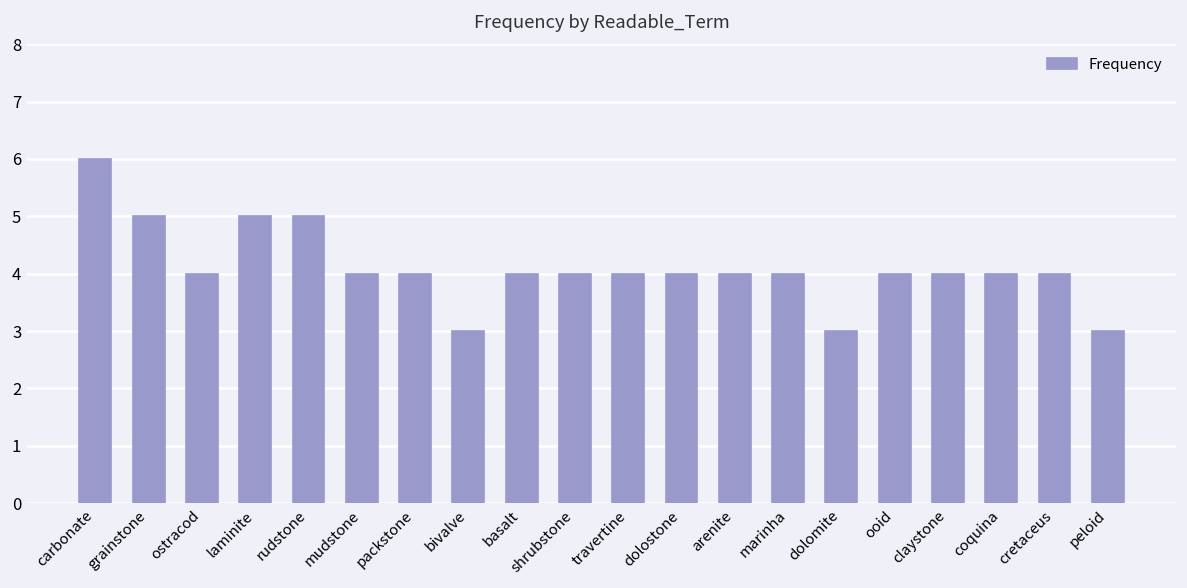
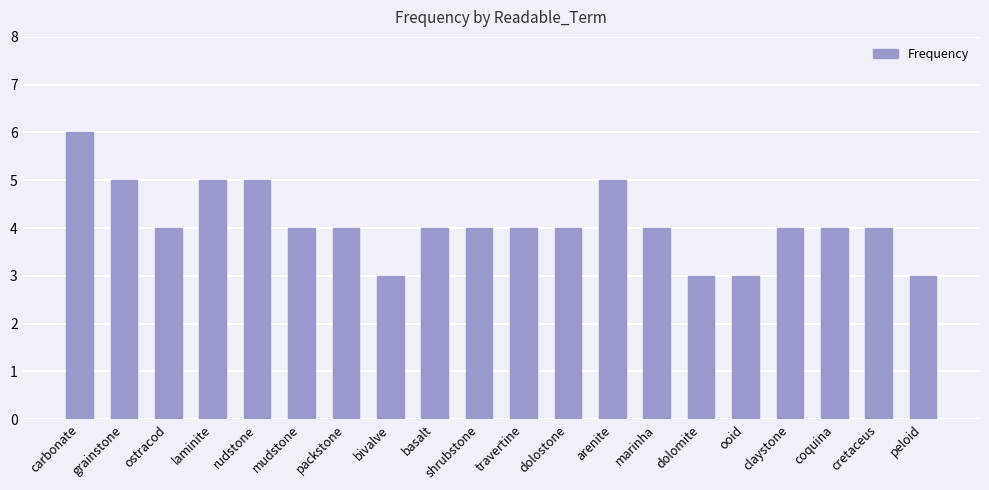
  {
    "carbonate": 6,
    "grainstone": 5,
    "ostracod": 4,
    "laminite": 5,
    "rudstone": 5,
    "mudstone": 4,
    "packstone": 4,
    "bivalve": 3,
    "basalt": 4,
    "shrubstone": 4,
    "travertine": 4,
    "dolostone": 4,
-   "arenite": 4,
+   "arenite": 5,
    "marinha": 4,
    "dolomite": 3,
-   "ooid": 4,
+   "ooid": 3,
    "claystone": 4,
    "coquina": 4,
    "cretaceus": 4,
    "peloid": 3
  }
